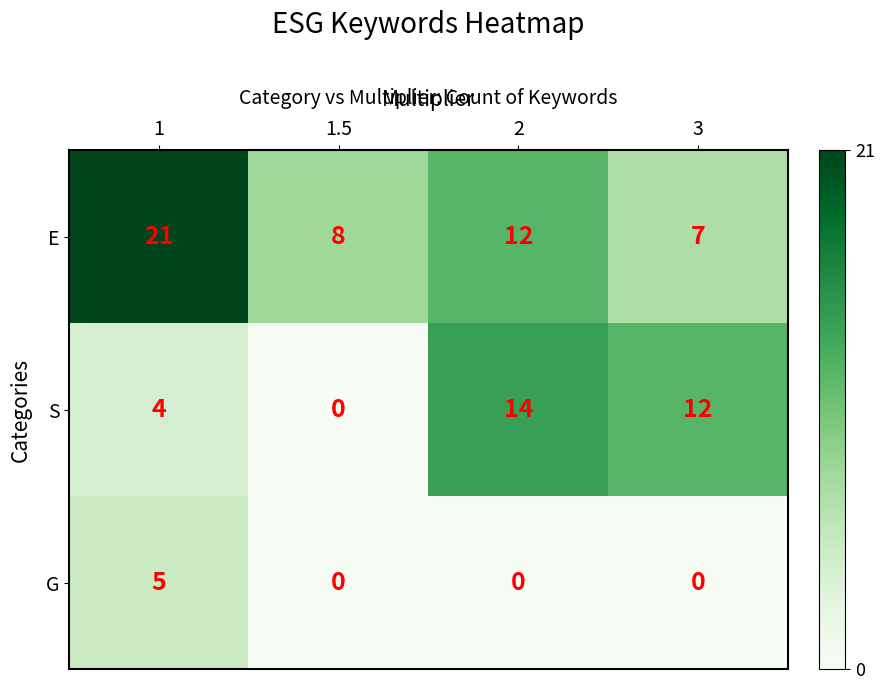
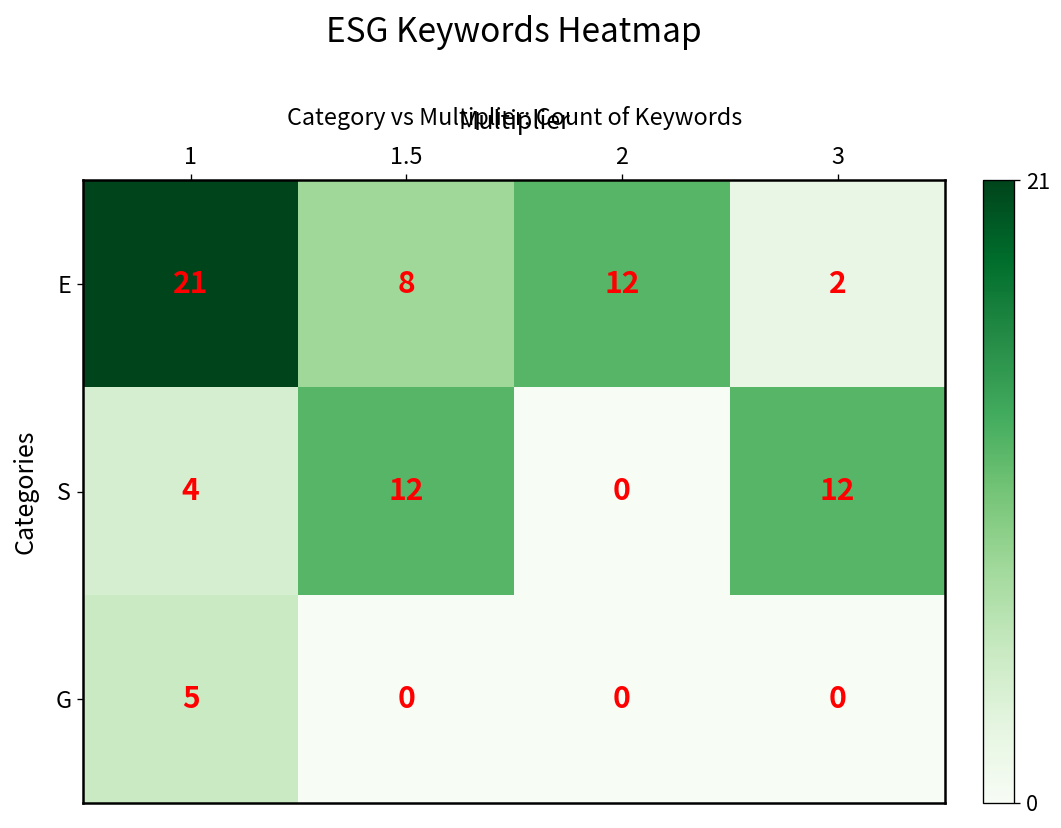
  {
    "E": {
      "1": 21,
      "1.5": 8,
      "2": 12,
-     "3": 7
+     "3": 2
    },
    "S": {
      "1": 4,
-     "1.5": 0,
-     "2": 14,
+     "1.5": 12,
+     "2": 0,
      "3": 12
    },
    "G": {
      "1": 5,
      "1.5": 0,
      "2": 0,
      "3": 0
    }
  }
